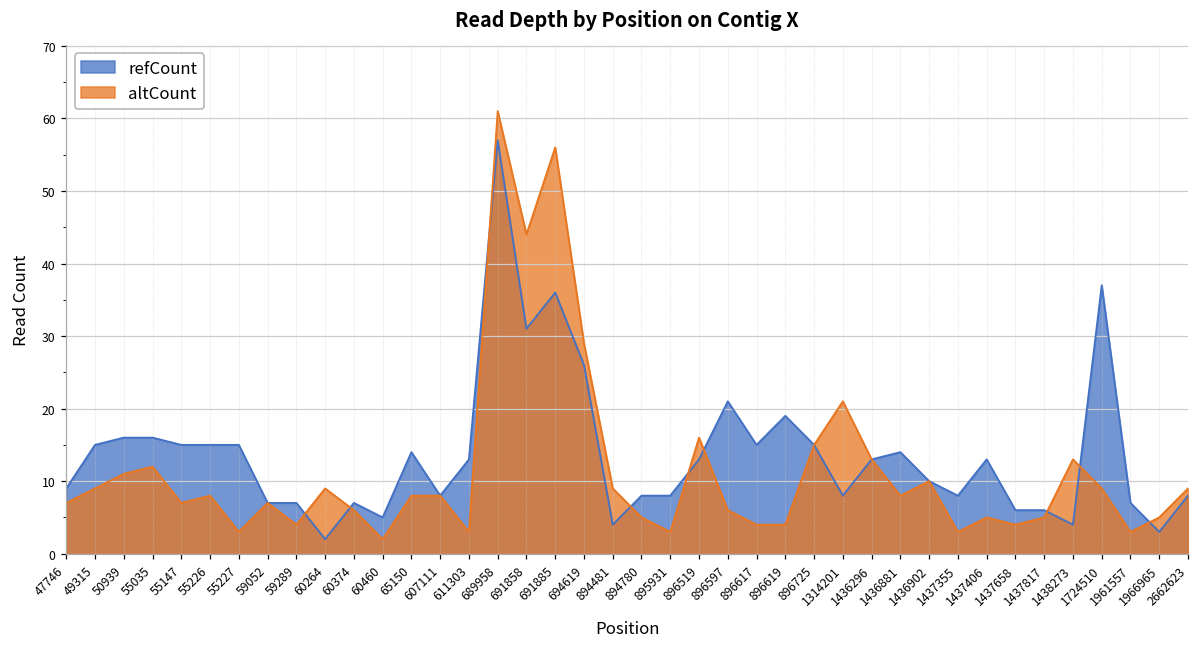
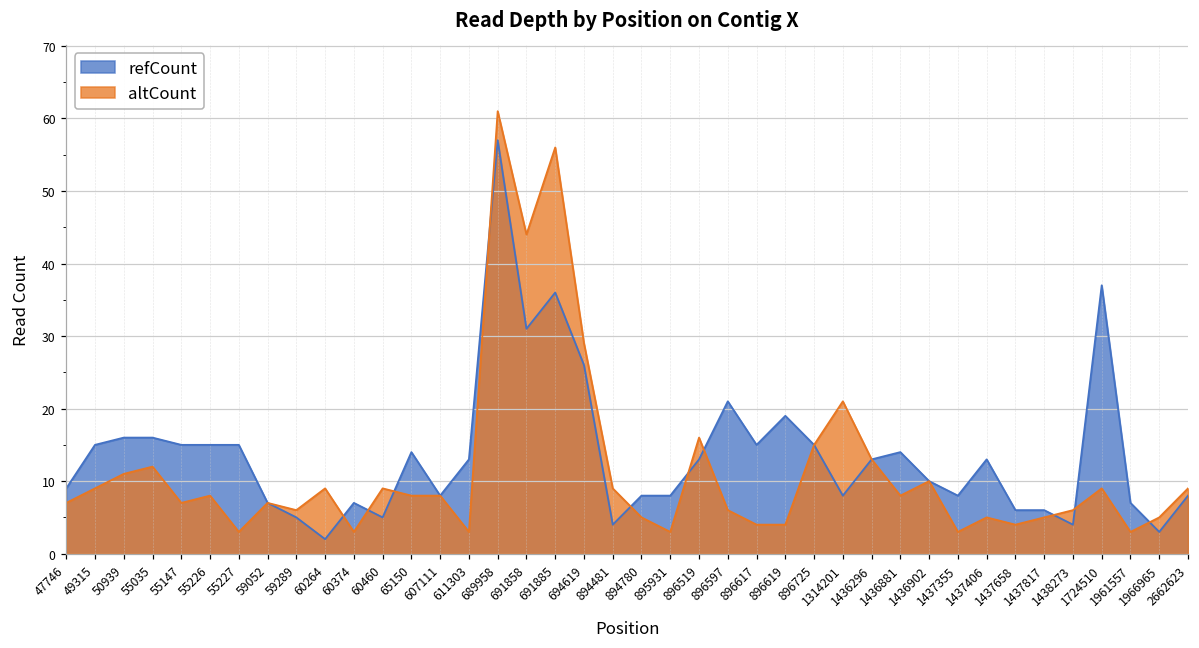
  {
    "refCount": {
      "47746": 9,
      "49315": 15,
      "50939": 16,
      "55035": 16,
      "55147": 15,
      "55226": 15,
      "55227": 15,
-     "59289": 7,
+     "59289": 5,
      "60264": 2,
      "60374": 7,
      "60460": 5,
      "65150": 14,
      "611303": 13,
      "689958": 57,
      "691858": 31,
      "691885": 36,
      "694619": 26,
      "894481": 4,
      "894780": 8,
      "895931": 8,
      "896519": 13,
      "896597": 21,
      "896617": 15,
      "896619": 19,
      "1314201": 8,
      "1436881": 14,
      "1437355": 8,
      "1437406": 13,
      "1437658": 6,
      "1437817": 6,
      "1438273": 4,
      "1724510": 37,
      "1961557": 7,
      "1966965": 3,
      "2662623": 8
    },
    "altCount": {
      "47746": 7,
      "49315": 9,
      "50939": 11,
      "55035": 12,
      "55147": 7,
      "55226": 8,
      "55227": 3,
-     "59289": 4,
+     "59289": 6,
      "60264": 9,
-     "60374": 6,
-     "60460": 2,
+     "60374": 3,
+     "60460": 9,
      "65150": 8,
      "611303": 3,
      "689958": 61,
      "691858": 44,
      "691885": 56,
      "694619": 29,
      "894481": 9,
      "894780": 5,
      "895931": 3,
      "896519": 16,
      "896597": 6,
      "896617": 4,
      "896619": 4,
      "1314201": 21,
      "1436881": 8,
      "1437355": 3,
      "1437406": 5,
      "1437658": 4,
      "1437817": 5,
-     "1438273": 13,
+     "1438273": 6,
      "1724510": 9,
      "1961557": 3,
      "1966965": 5,
      "2662623": 9
    }
  }
